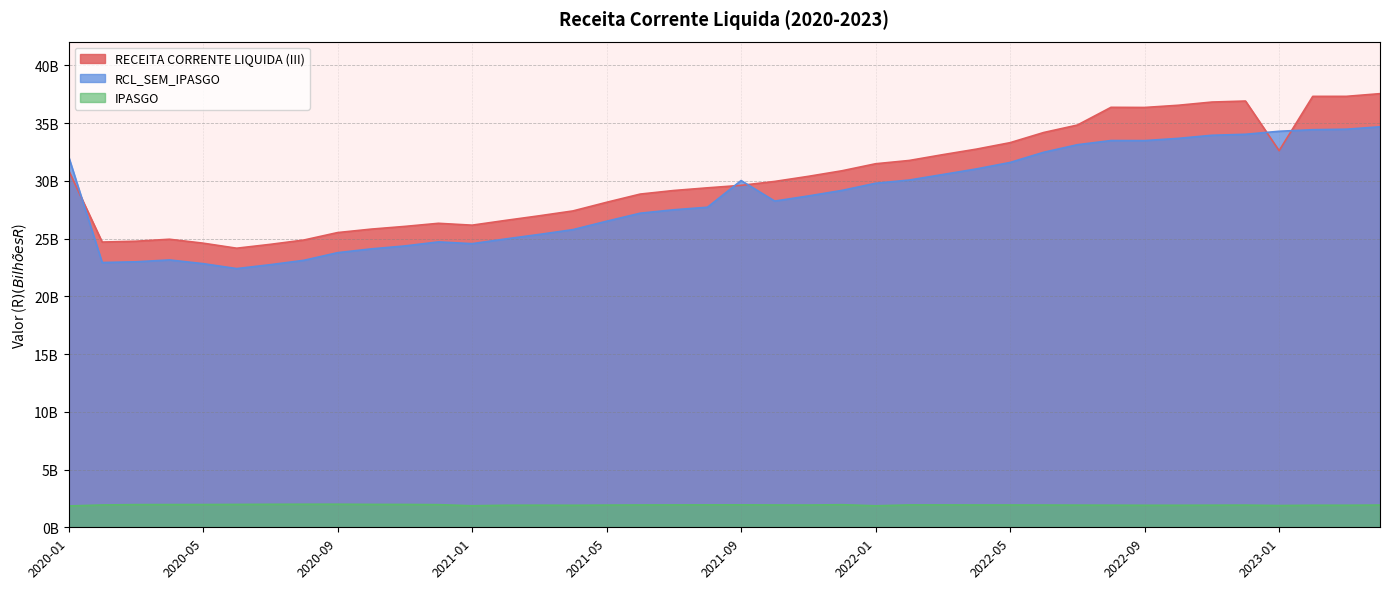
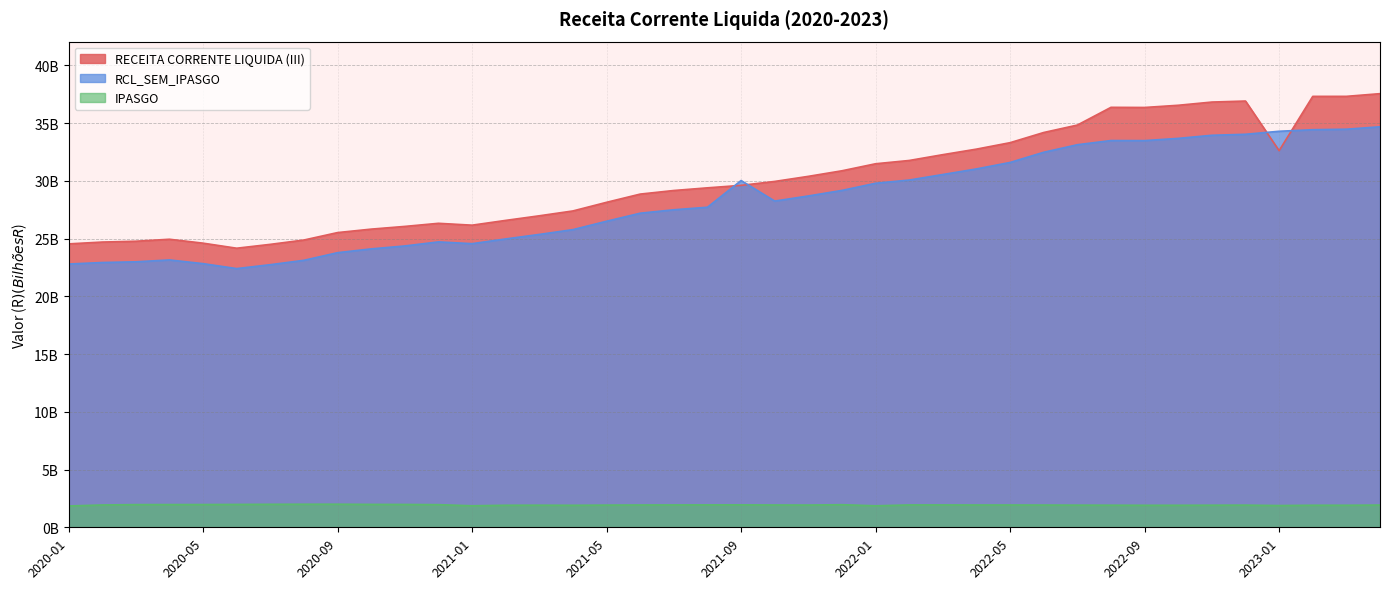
  {
    "RECEITA CORRENTE LIQUIDA (III)": {
-     "2020-01": 30900000000,
+     "2020-01": 24500000000,
      "2020-05": 24600000000,
      "2020-09": 25500000000,
      "2021-01": 26200000000,
      "2021-05": 28100000000,
      "2021-09": 29600000000,
      "2022-01": 31500000000,
      "2022-05": 33300000000,
      "2022-09": 36400000000,
      "2023-01": 32600000000
    },
    "RCL_SEM_IPASGO": {
-     "2020-01": 32100000000,
+     "2020-01": 22800000000,
      "2020-05": 22800000000,
      "2020-09": 23800000000,
      "2021-01": 24600000000,
      "2021-05": 26500000000,
      "2021-09": 30000000000,
      "2022-01": 29800000000,
      "2022-05": 31600000000,
      "2022-09": 33500000000,
      "2023-01": 34300000000
    },
    "IPASGO": {
      "2020-01": 1800000000,
      "2020-05": 2000000000,
      "2020-09": 2000000000,
      "2021-01": 1900000000,
      "2021-05": 1900000000,
      "2021-09": 1900000000,
      "2022-01": 1900000000,
      "2022-05": 1900000000,
      "2022-09": 1900000000,
      "2023-01": 1900000000
    }
  }
